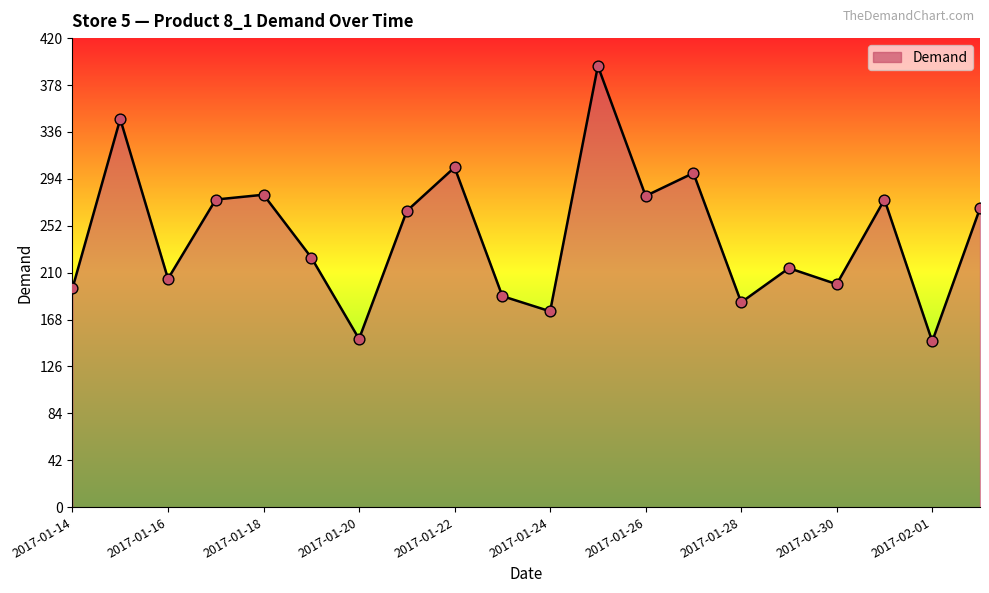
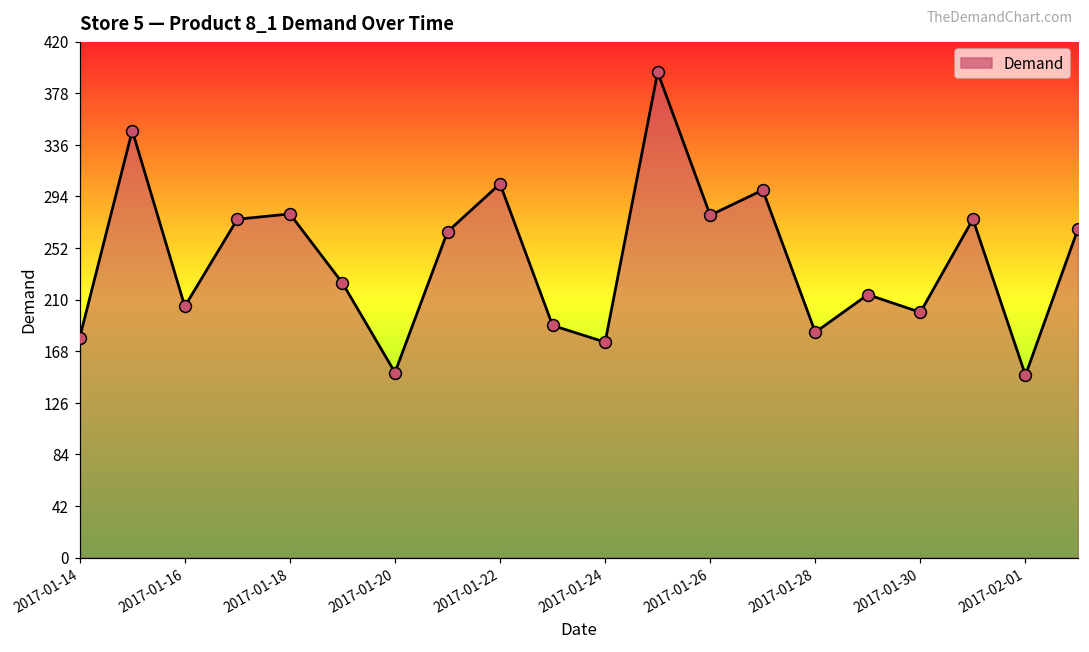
  {
-   "2017-01-14": 196,
+   "2017-01-14": 179,
    "2017-01-16": 204,
    "2017-01-18": 280,
    "2017-01-20": 151,
    "2017-01-22": 304,
    "2017-01-24": 175,
    "2017-01-26": 279,
    "2017-01-28": 183,
    "2017-01-30": 200,
    "2017-02-01": 148
  }
